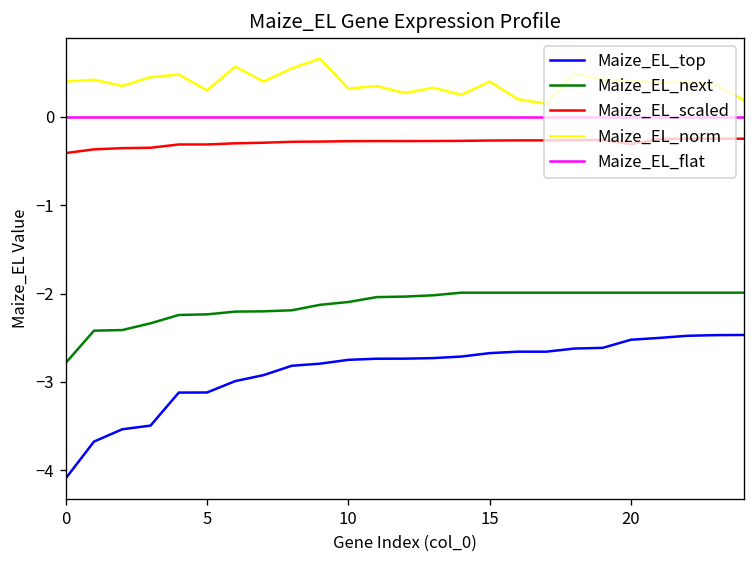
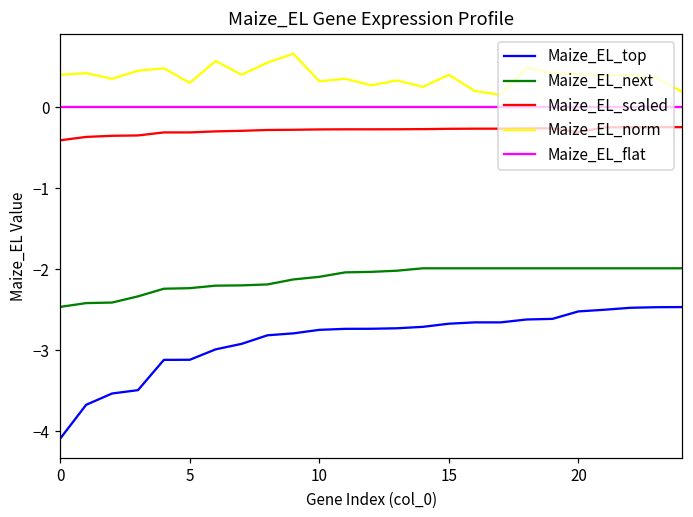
  {
    "Maize_EL_top": {
      "0": -4.1,
      "5": -3.1,
      "10": -2.7,
      "15": -2.7,
      "20": -2.5
    },
    "Maize_EL_next": {
-     "0": -2.8,
+     "0": -2.5,
      "5": -2.2,
      "10": -2.1,
      "15": -2.0,
      "20": -2.0
    },
    "Maize_EL_scaled": {
      "0": -0.4,
      "5": -0.3,
      "10": -0.3,
      "15": -0.3
    },
    "Maize_EL_norm": {
      "0": 0.4,
      "5": 0.3,
      "10": 0.3,
      "15": 0.4
    },
    "Maize_EL_flat": {
      "0": 0.0,
      "5": 0.0,
      "10": 0.0,
      "15": 0.0
    }
  }
